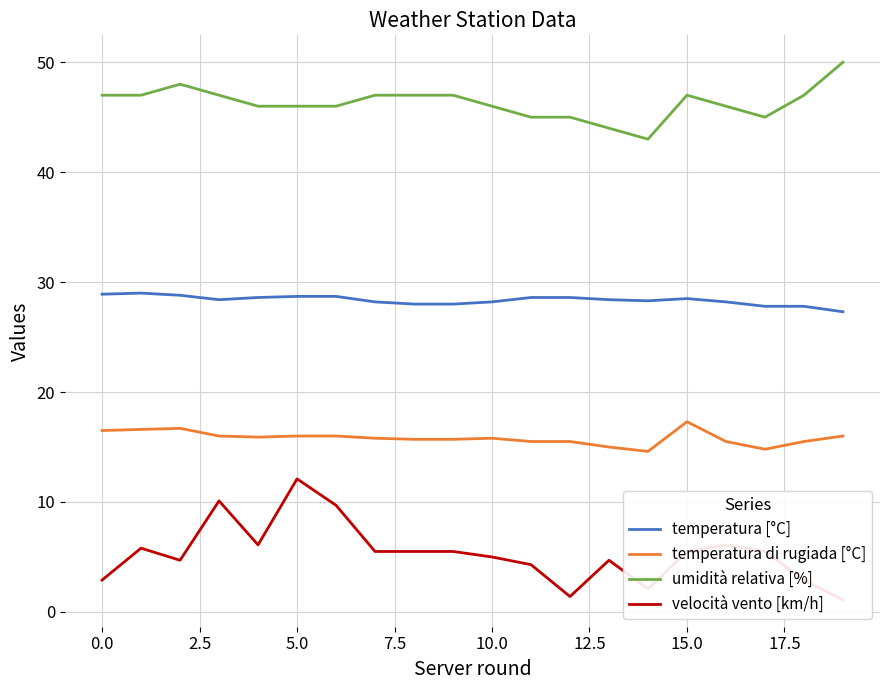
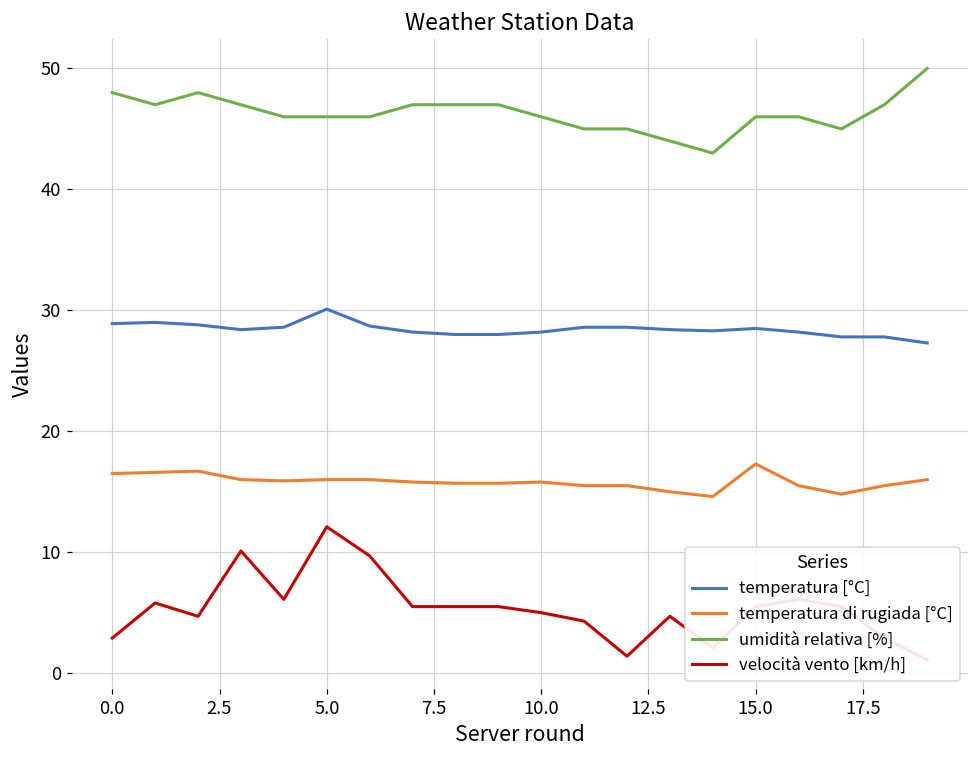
  {
    "temperatura [°C]": {
      "0.0": 28.9,
-     "5.0": 28.7,
+     "5.0": 30.1,
      "10.0": 28.2,
      "15.0": 28.5
    },
    "temperatura di rugiada [°C]": {
      "0.0": 16.5,
      "5.0": 16.0,
      "10.0": 15.8,
      "15.0": 17.3
    },
    "umidità relativa [%]": {
-     "0.0": 47,
+     "0.0": 48,
      "5.0": 46,
      "10.0": 46,
-     "15.0": 47
+     "15.0": 46
    },
    "velocità vento [km/h]": {
      "0.0": 2.9,
      "5.0": 12.1,
      "10.0": 5.0
    }
  }
